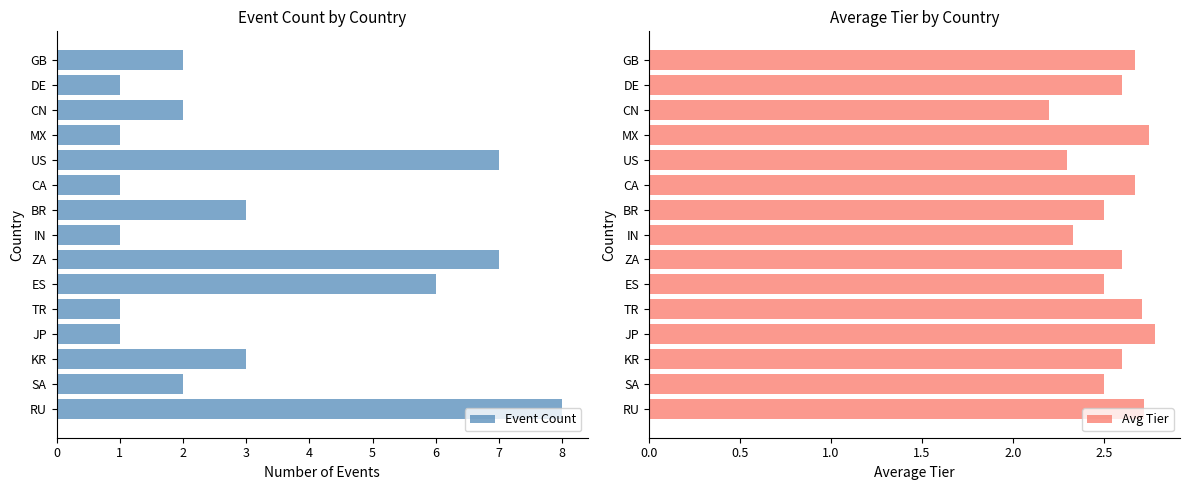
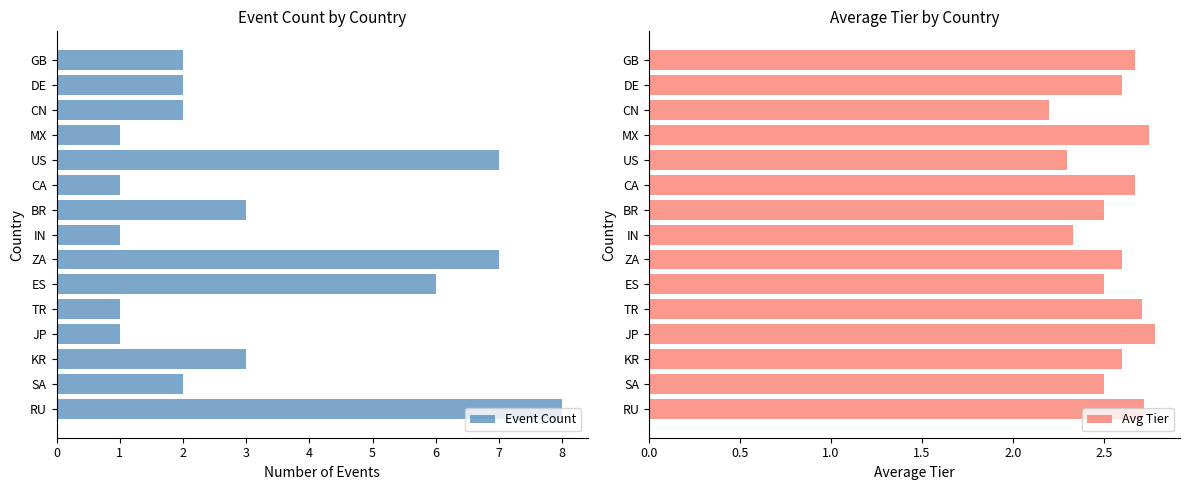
  {
    "Event Count by Country": {
      "GB": 2,
-     "DE": 1,
+     "DE": 2,
      "CN": 2,
      "MX": 1,
      "US": 7,
      "CA": 1,
      "BR": 3,
      "IN": 1,
      "ZA": 7,
      "ES": 6,
      "TR": 1,
      "JP": 1,
      "KR": 3,
      "SA": 2
    },
    "Average Tier by Country": {
      "GB": 2.67,
      "DE": 2.60,
      "CN": 2.20,
      "MX": 2.75,
      "US": 2.30,
      "CA": 2.67,
      "BR": 2.50,
      "IN": 2.33,
      "ZA": 2.60,
      "ES": 2.50,
      "TR": 2.71,
      "JP": 2.78,
      "KR": 2.60,
      "SA": 2.50
    }
  }
